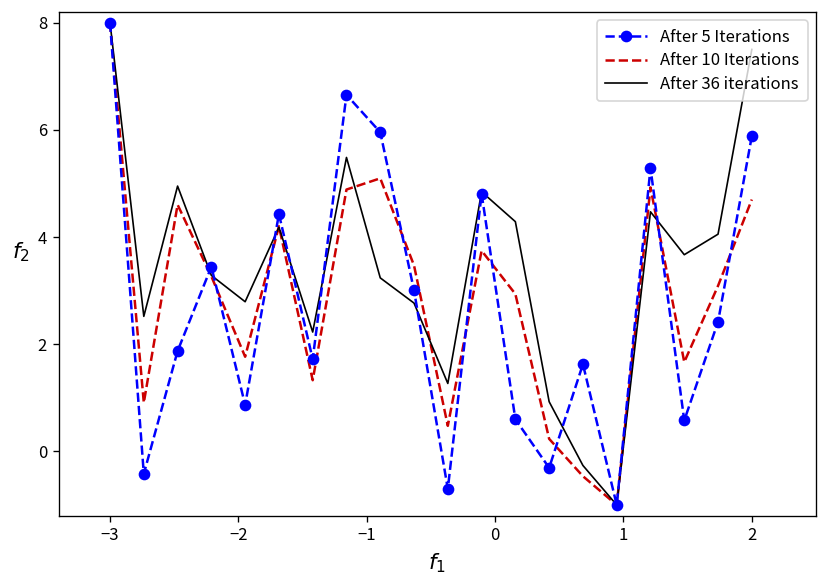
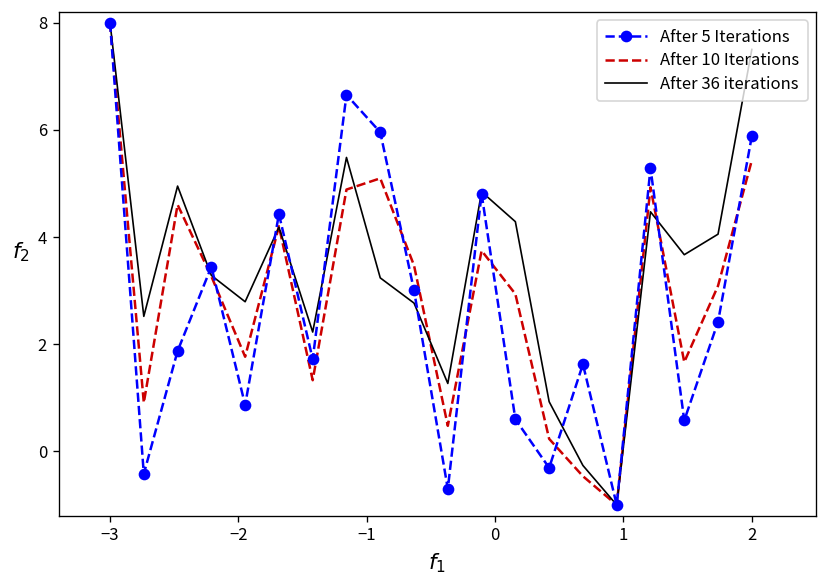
  {
    "After 5 Iterations": {
      "2": 5.9
    },
    "After 10 Iterations": {
-     "2": 4.7
+     "2": 5.4
    }
  }
